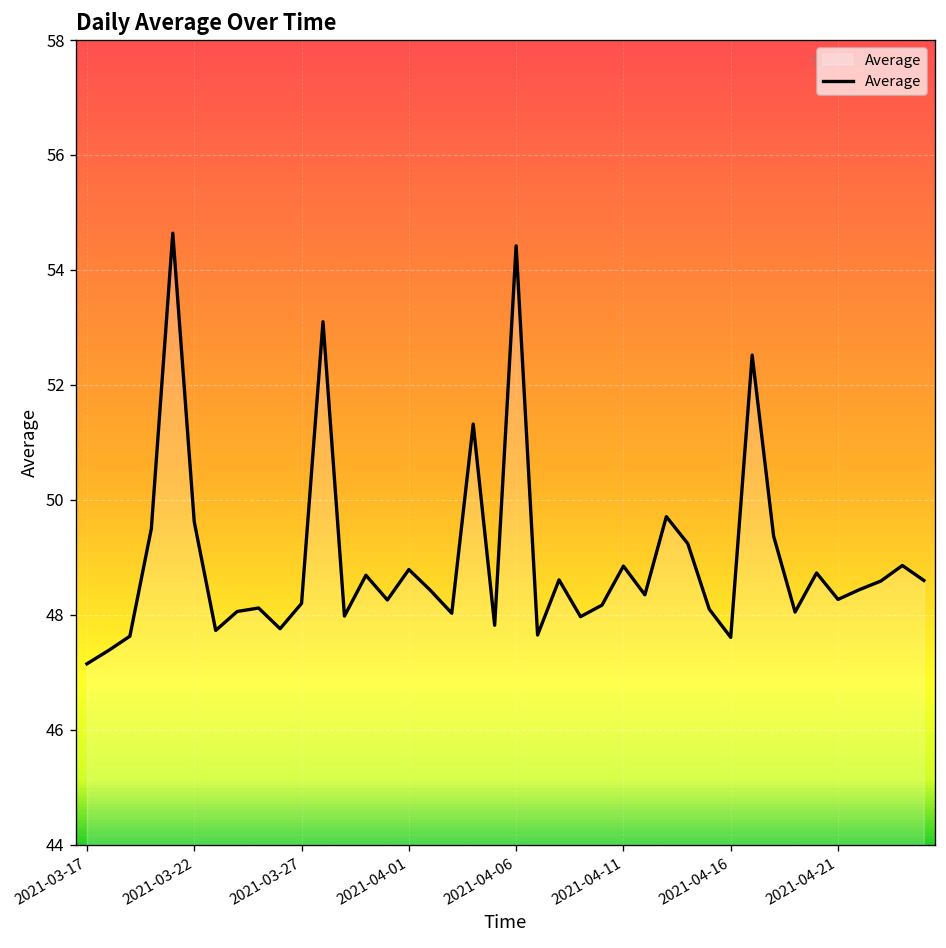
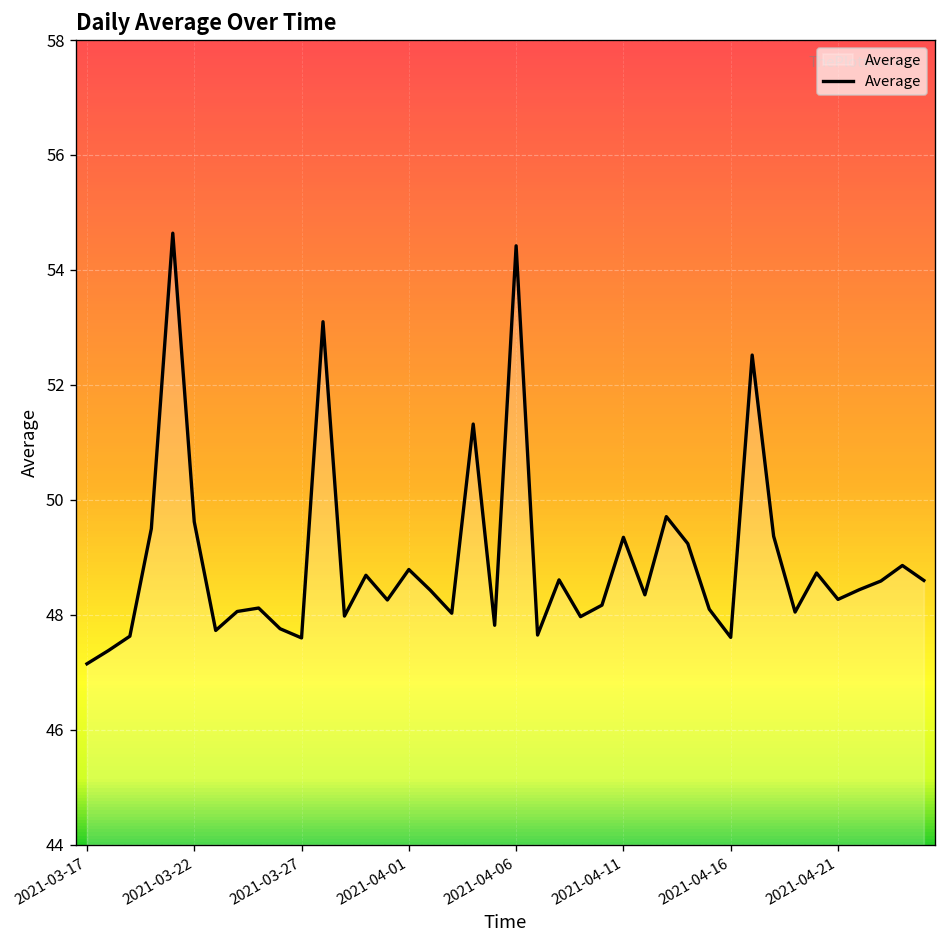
  {
    "2021-03-17": 47.2,
    "2021-03-22": 49.6,
-   "2021-03-27": 48.2,
+   "2021-03-27": 47.6,
    "2021-04-01": 48.8,
    "2021-04-06": 54.4,
-   "2021-04-11": 48.9,
+   "2021-04-11": 49.4,
    "2021-04-16": 47.6,
    "2021-04-21": 48.3
  }
